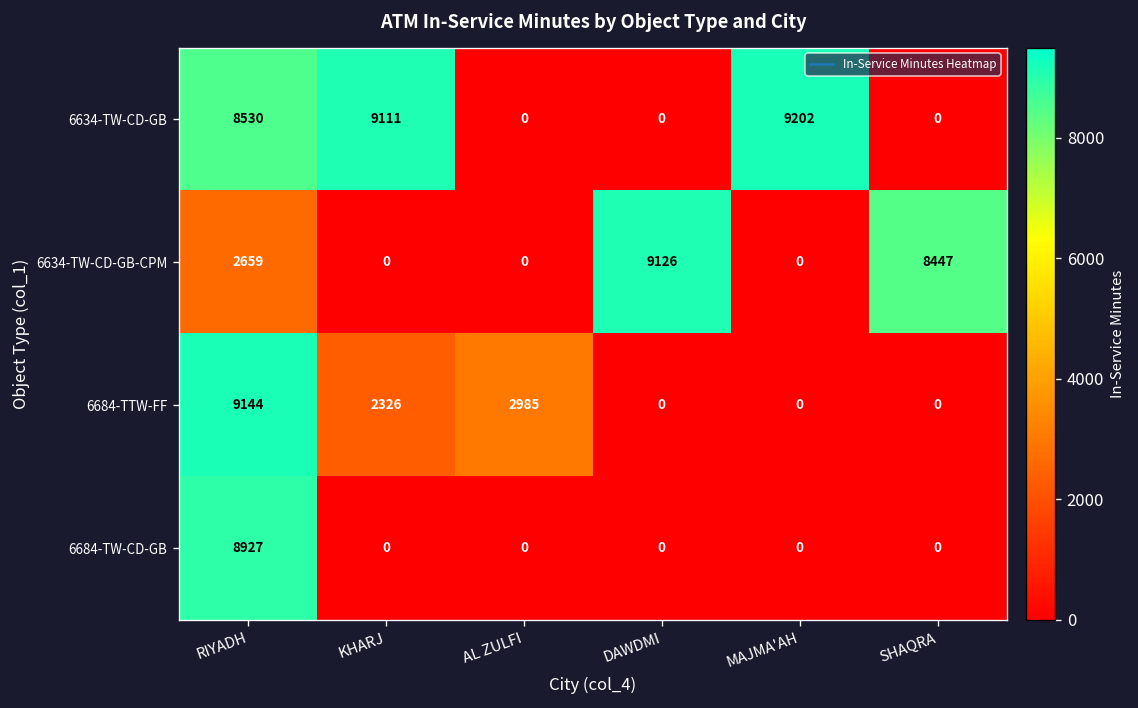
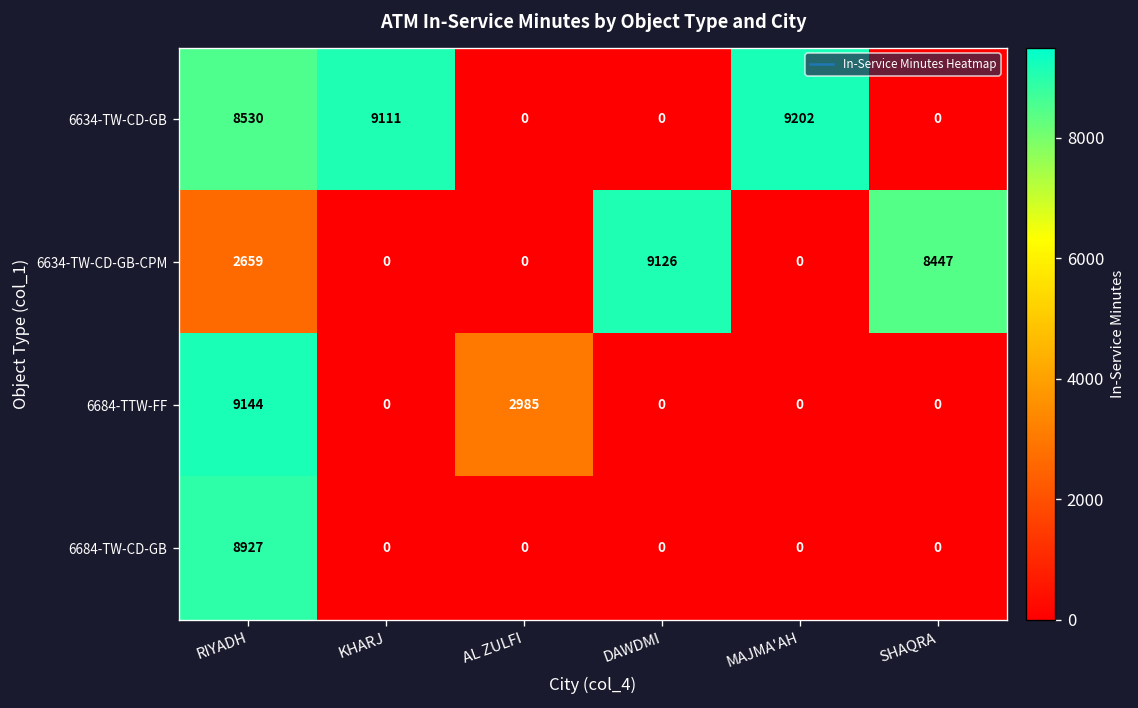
  {
    "6634-TW-CD-GB": {
      "RIYADH": 8530,
      "KHARJ": 9111,
      "AL ZULFI": 0,
      "DAWDMI": 0,
      "MAJMA'AH": 9202,
      "SHAQRA": 0
    },
    "6634-TW-CD-GB-CPM": {
      "RIYADH": 2659,
      "KHARJ": 0,
      "AL ZULFI": 0,
      "DAWDMI": 9126,
      "MAJMA'AH": 0,
      "SHAQRA": 8447
    },
    "6684-TTW-FF": {
      "RIYADH": 9144,
-     "KHARJ": 2326,
+     "KHARJ": 0,
      "AL ZULFI": 2985,
      "DAWDMI": 0,
      "MAJMA'AH": 0,
      "SHAQRA": 0
    },
    "6684-TW-CD-GB": {
      "RIYADH": 8927,
      "KHARJ": 0,
      "AL ZULFI": 0,
      "DAWDMI": 0,
      "MAJMA'AH": 0,
      "SHAQRA": 0
    }
  }
